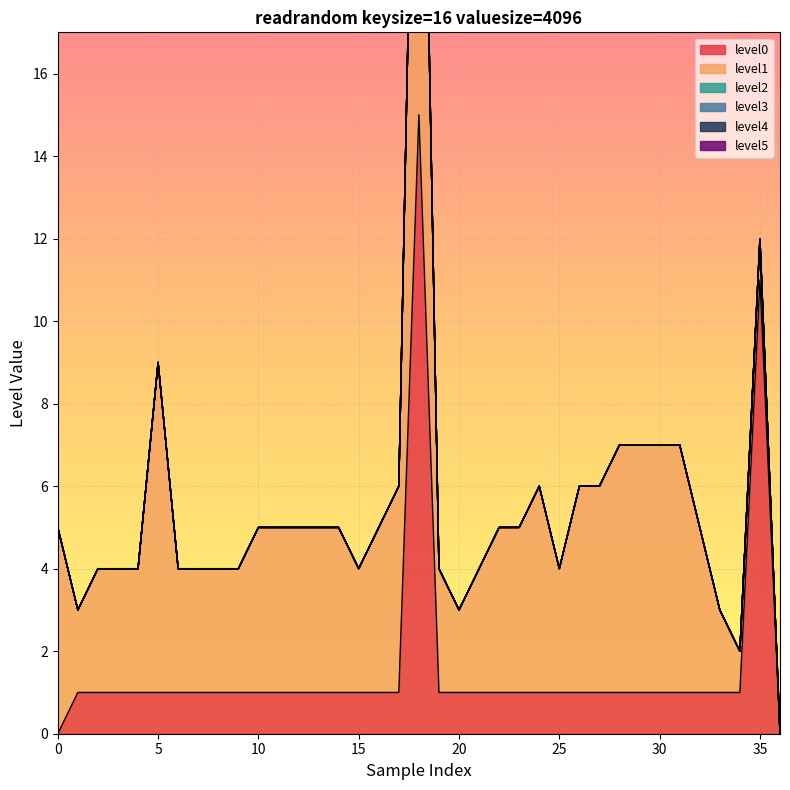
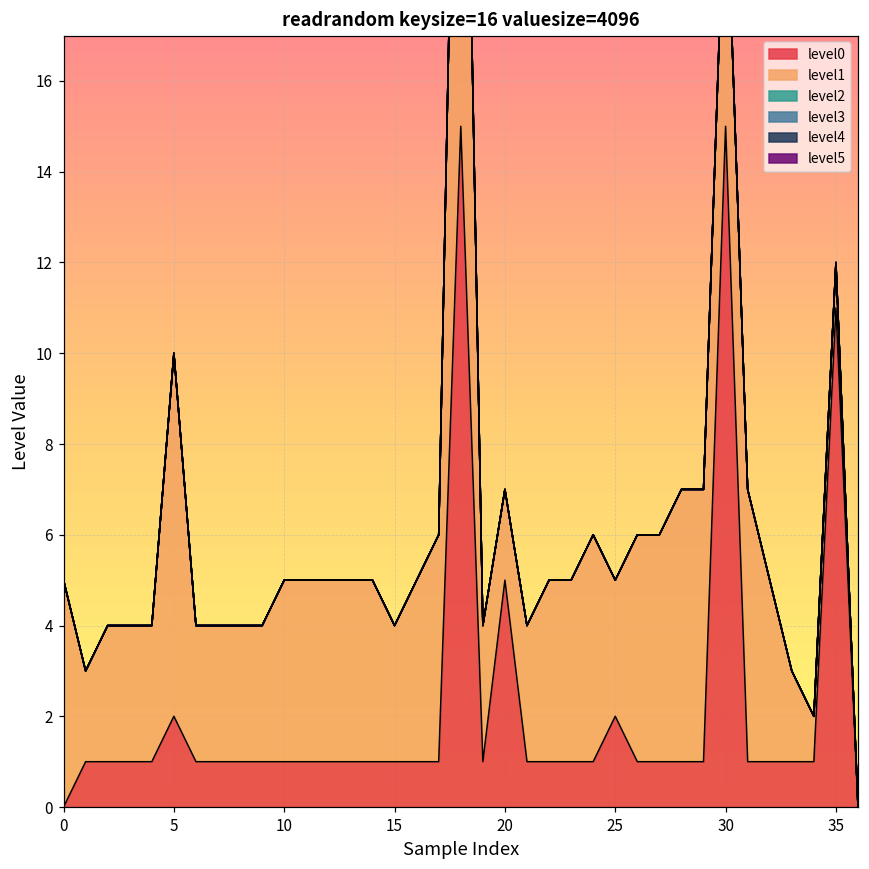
  {
    "level0": {
      "0": 0,
-     "5": 1,
+     "5": 2,
      "10": 1,
      "15": 1,
-     "20": 1,
-     "25": 1,
-     "30": 1,
+     "20": 5,
+     "25": 2,
+     "30": 15,
      "35": 11
    }
  }
